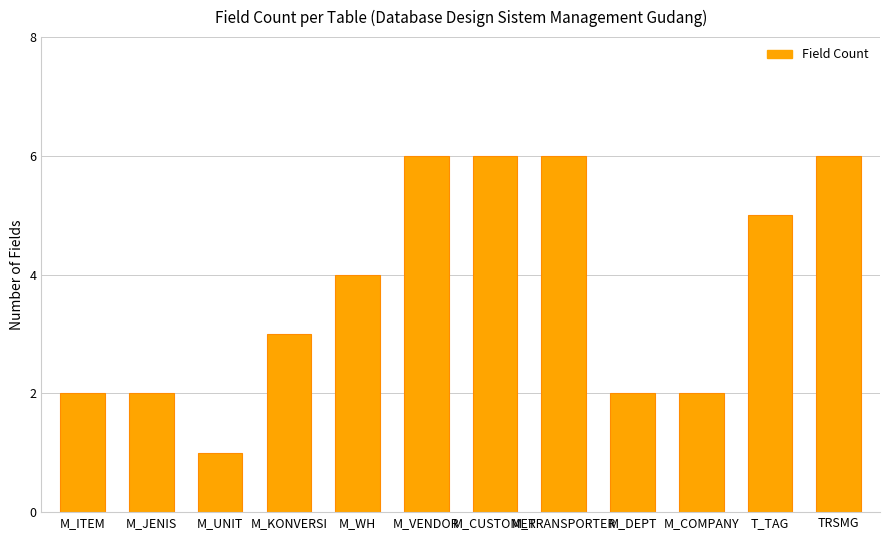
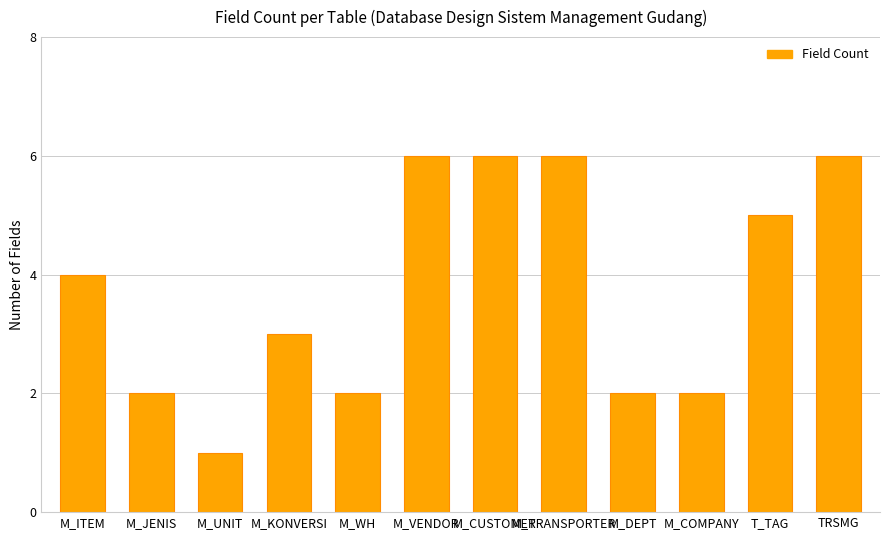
  {
-   "M_ITEM": 2,
+   "M_ITEM": 4,
    "M_JENIS": 2,
    "M_UNIT": 1,
    "M_KONVERSI": 3,
-   "M_WH": 4,
+   "M_WH": 2,
    "M_VENDOR": 6,
    "M_COMPANY": 2,
    "T_TAG": 5,
    "TRSMG": 6
  }
